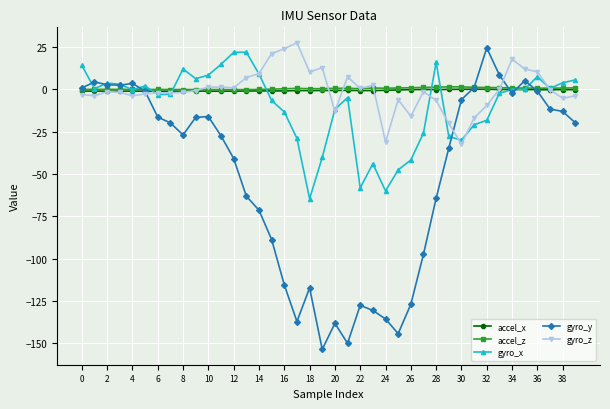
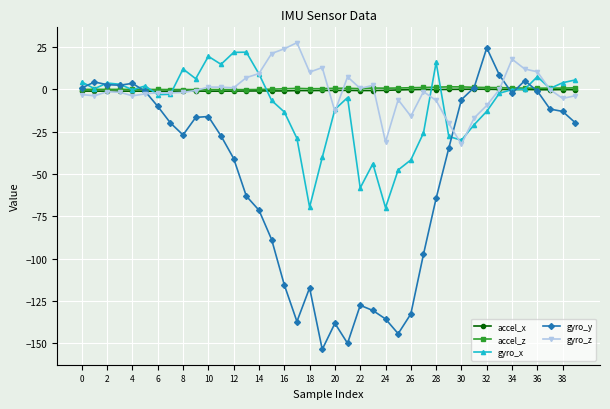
  {
    "gyro_x": {
-     "0": 14,
+     "0": 4,
      "8": 12,
-     "10": 9,
+     "10": 20,
      "12": 22,
      "16": -13,
-     "18": -65,
+     "18": -70,
      "22": -58,
-     "24": -60,
+     "24": -70,
      "26": -42,
      "28": 16,
      "30": -30,
-     "32": -18,
+     "32": -13,
      "36": 8,
      "38": 4
    },
    "gyro_y": {
      "4": 4,
-     "6": -16,
+     "6": -10,
      "8": -27,
      "10": -16,
      "12": -41,
      "14": -71,
      "16": -116,
      "18": -117,
      "20": -138,
      "22": -128,
      "24": -136,
-     "26": -127,
+     "26": -133,
      "28": -64,
      "30": -6,
      "32": 25,
      "34": -2,
      "38": -13
    },
    "gyro_z": {
      "0": -3,
      "4": -4,
      "16": 24,
      "18": 10,
      "24": -31,
      "26": -16,
      "28": -7,
      "30": -32,
      "32": -9,
      "34": 18,
      "36": 10,
      "38": -5
    }
  }
